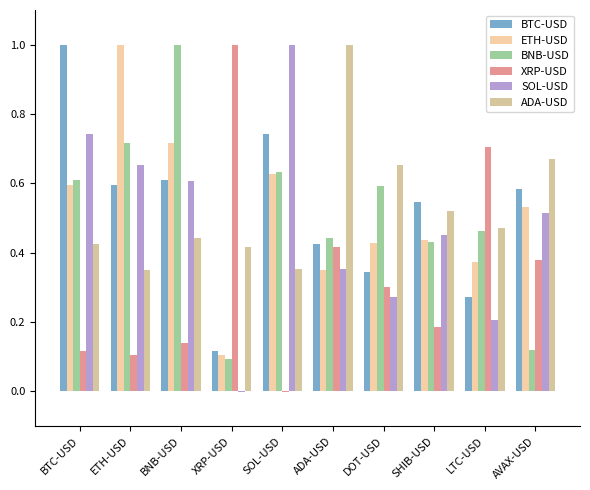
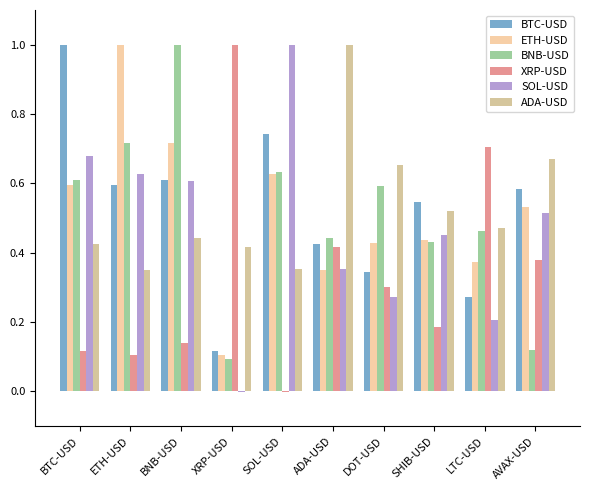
  {
    "BTC-USD": {
      "BTC-USD": 1.00,
      "ETH-USD": 0.60,
      "BNB-USD": 0.61,
      "XRP-USD": 0.12,
      "SOL-USD": 0.74,
      "ADA-USD": 0.43,
      "DOT-USD": 0.35,
      "SHIB-USD": 0.55,
      "LTC-USD": 0.27,
      "AVAX-USD": 0.58
    },
    "BNB-USD": {
      "BTC-USD": 0.61,
      "ETH-USD": 0.72,
      "BNB-USD": 1.00,
      "XRP-USD": 0.09,
      "SOL-USD": 0.63,
      "ADA-USD": 0.44,
      "DOT-USD": 0.59,
      "SHIB-USD": 0.43,
      "LTC-USD": 0.46,
      "AVAX-USD": 0.12
    },
    "XRP-USD": {
      "BTC-USD": 0.12,
      "ETH-USD": 0.10,
      "BNB-USD": 0.14,
      "XRP-USD": 1.00,
      "ADA-USD": 0.42,
      "DOT-USD": 0.30,
      "SHIB-USD": 0.19,
      "LTC-USD": 0.71,
      "AVAX-USD": 0.38
    },
    "SOL-USD": {
-     "BTC-USD": 0.74,
-     "ETH-USD": 0.65,
+     "BTC-USD": 0.68,
+     "ETH-USD": 0.63,
      "BNB-USD": 0.61,
      "SOL-USD": 1.00,
      "ADA-USD": 0.35,
      "DOT-USD": 0.27,
      "SHIB-USD": 0.45,
      "LTC-USD": 0.20,
      "AVAX-USD": 0.52
    }
  }
